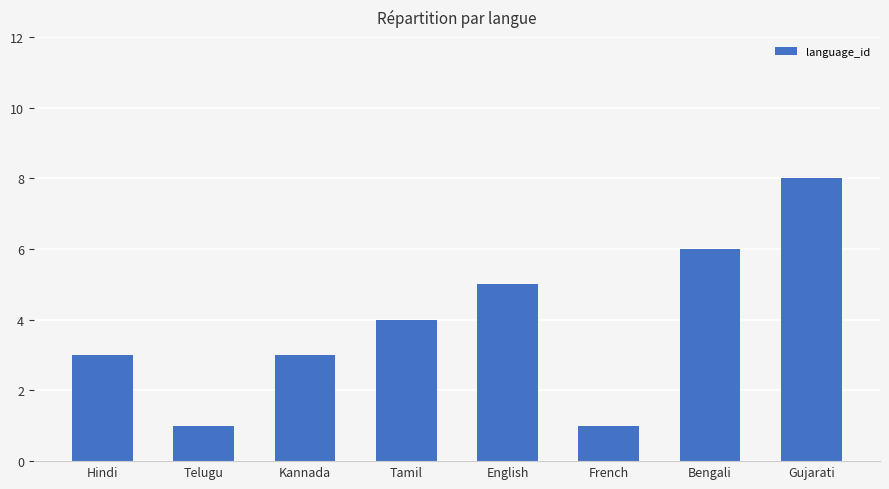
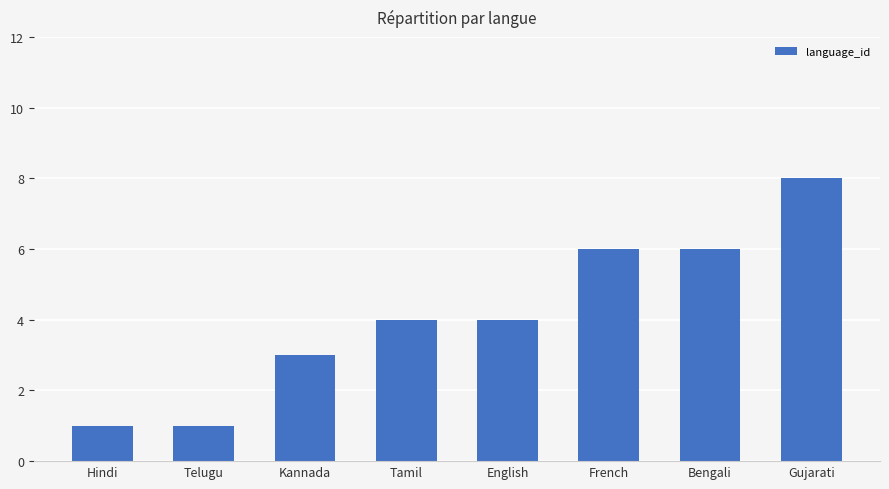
  {
-   "Hindi": 3,
+   "Hindi": 1,
    "Telugu": 1,
    "Kannada": 3,
    "Tamil": 4,
-   "English": 5,
-   "French": 1,
+   "English": 4,
+   "French": 6,
    "Bengali": 6,
    "Gujarati": 8
  }
